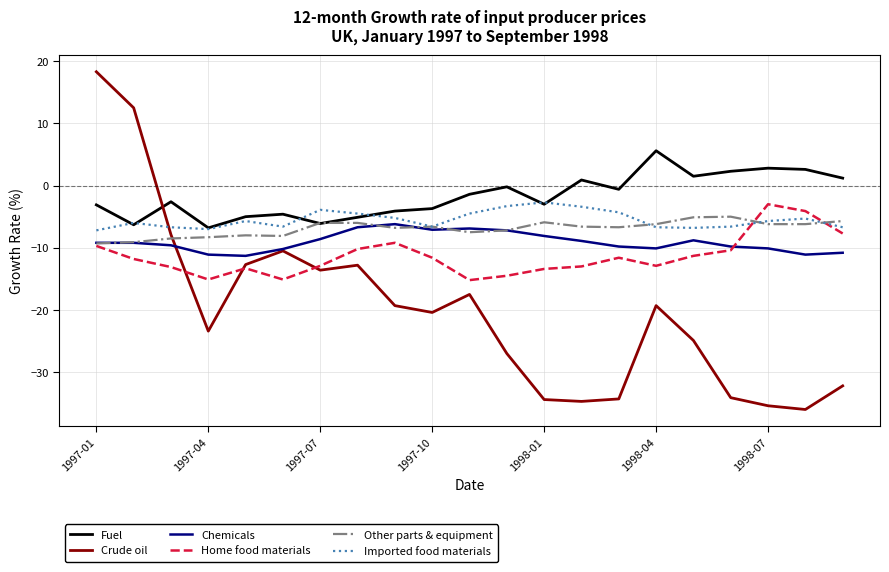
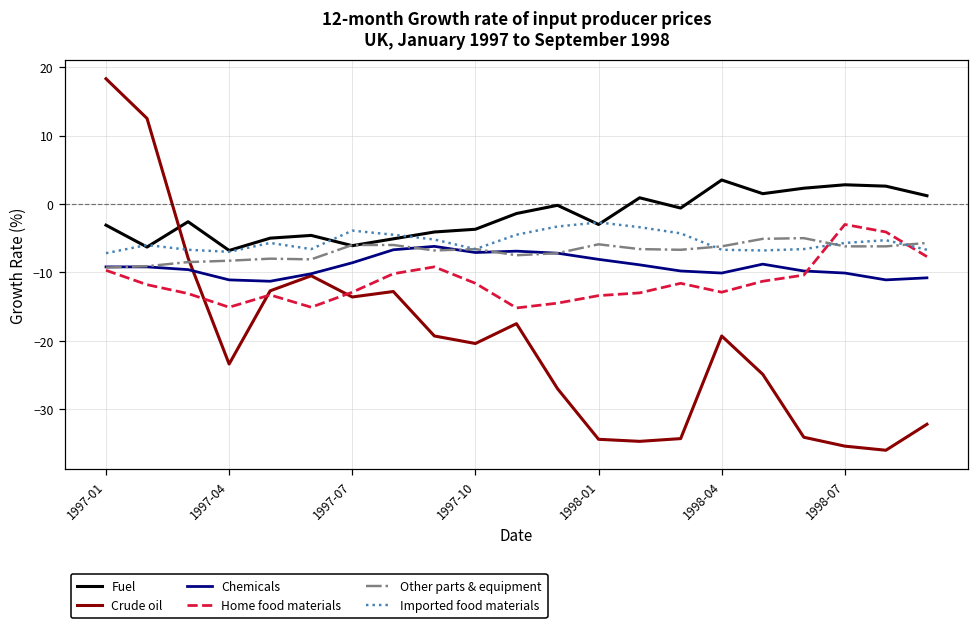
  {
    "Fuel": {
      "1997-01": -3,
      "1997-10": -4,
-     "1998-04": 6,
+     "1998-04": 4,
      "1998-07": 3
    },
    "Crude oil": {
      "1997-01": 18,
      "1997-04": -23,
      "1997-07": -14,
      "1997-10": -20,
      "1998-01": -34,
      "1998-04": -19,
      "1998-07": -35
    },
    "Chemicals": {
      "1997-04": -11,
      "1997-07": -9,
      "1997-10": -7,
      "1998-01": -8,
      "1998-04": -10,
      "1998-07": -10
    },
    "Home food materials": {
      "1997-04": -15,
      "1997-07": -13,
      "1997-10": -12,
      "1998-01": -13,
      "1998-04": -13,
      "1998-07": -3
    },
    "Other parts & equipment": {
      "1997-04": -8,
      "1998-01": -6,
      "1998-04": -6,
      "1998-07": -6
    },
    "Imported food materials": {
      "1997-01": -7,
      "1997-07": -4,
      "1998-04": -7,
      "1998-07": -6
    }
  }
